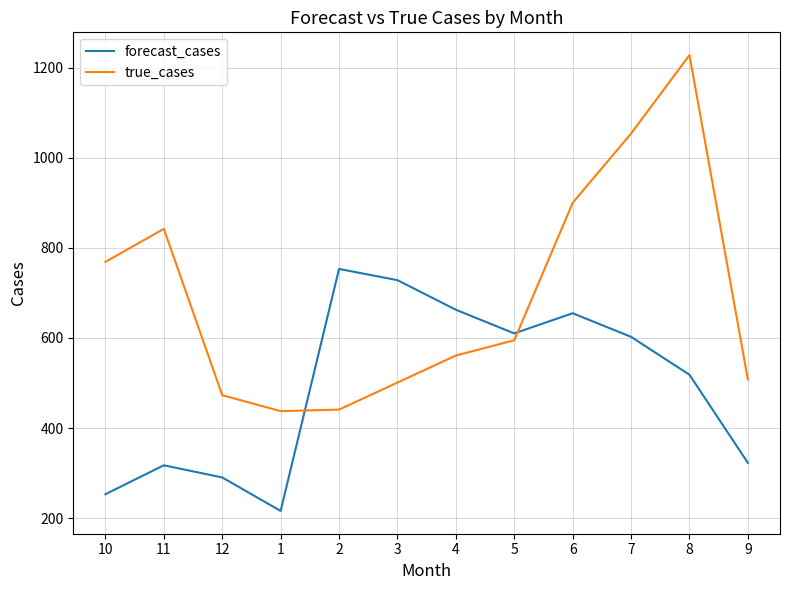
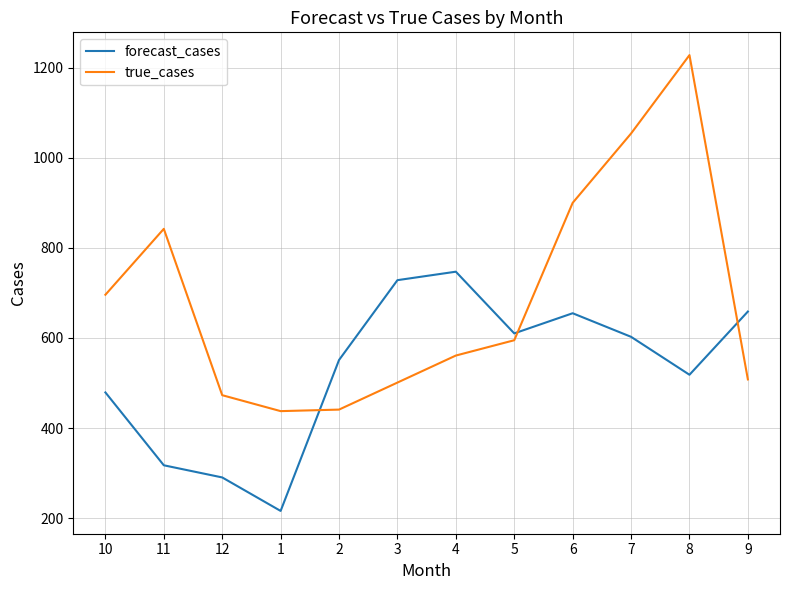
  {
    "forecast_cases": {
-     "10": 250,
+     "10": 480,
      "11": 320,
      "12": 290,
      "1": 220,
-     "2": 750,
+     "2": 550,
      "3": 730,
-     "4": 660,
+     "4": 750,
      "5": 610,
      "6": 650,
      "7": 600,
      "8": 520,
-     "9": 320
+     "9": 660
    },
    "true_cases": {
-     "10": 770,
+     "10": 700,
      "11": 840,
      "12": 470,
      "1": 440,
      "2": 440,
      "3": 500,
      "4": 560,
      "5": 600,
      "6": 900,
      "7": 1050,
      "8": 1230,
      "9": 510
    }
  }
